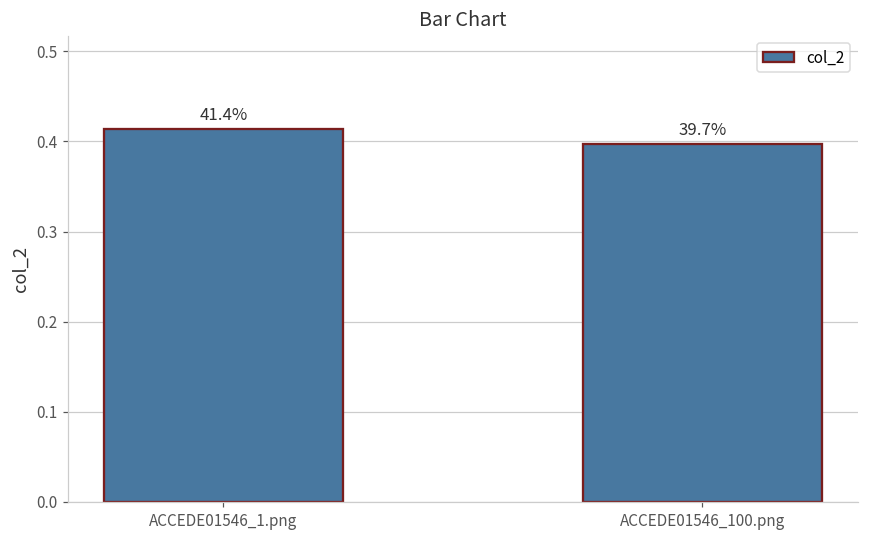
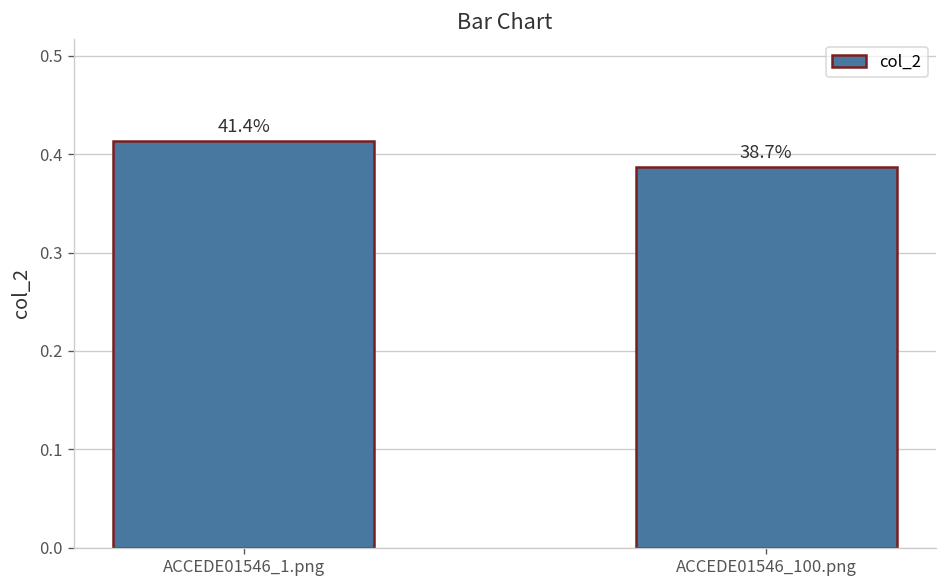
  {
    "ACCEDE01546_1.png": "41.4%",
-   "ACCEDE01546_100.png": "39.7%"
+   "ACCEDE01546_100.png": "38.7%"
  }
